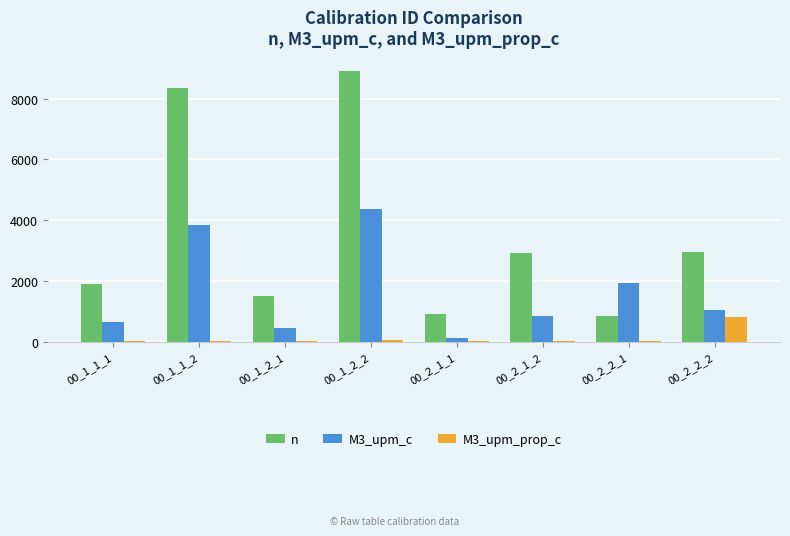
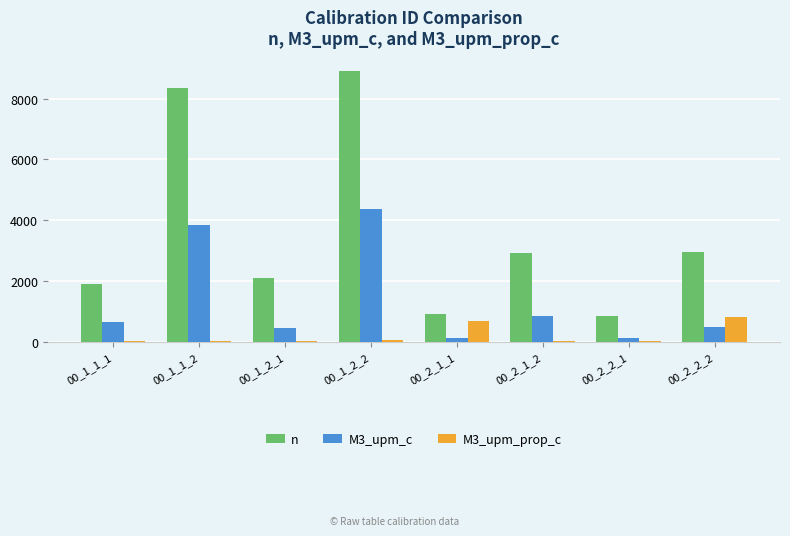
  {
    "n": {
      "00_1_1_1": 1900,
      "00_1_1_2": 8300,
-     "00_1_2_1": 1500,
+     "00_1_2_1": 2100,
      "00_1_2_2": 8900,
      "00_2_1_1": 900,
      "00_2_1_2": 2900,
      "00_2_2_1": 800,
      "00_2_2_2": 3000
    },
    "M3_upm_c": {
      "00_1_1_1": 700,
      "00_1_1_2": 3800,
      "00_1_2_1": 400,
      "00_1_2_2": 4400,
      "00_2_1_1": 100,
      "00_2_1_2": 900,
-     "00_2_2_1": 1900,
-     "00_2_2_2": 1000
+     "00_2_2_1": 100,
+     "00_2_2_2": 500
    },
    "M3_upm_prop_c": {
-     "00_2_1_1": 0,
+     "00_2_1_1": 700,
      "00_2_2_2": 800
    }
  }
